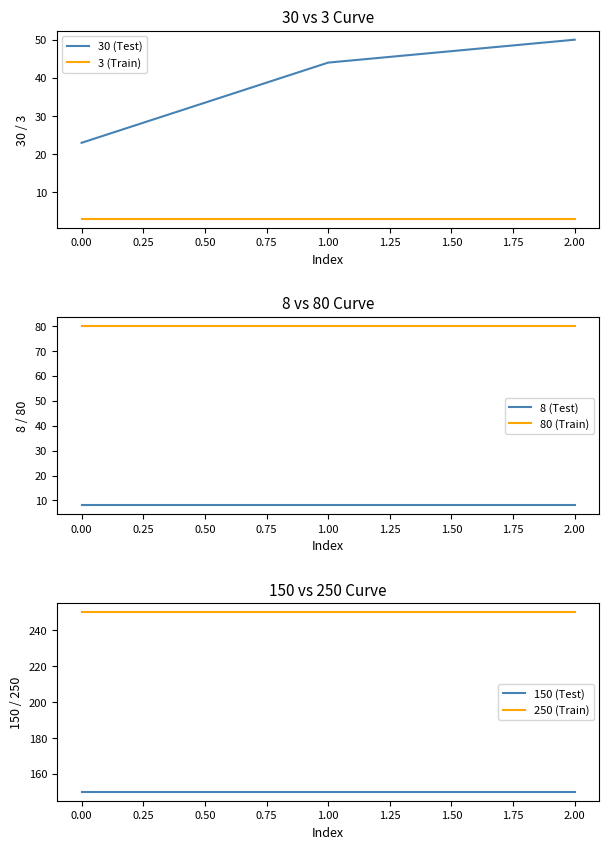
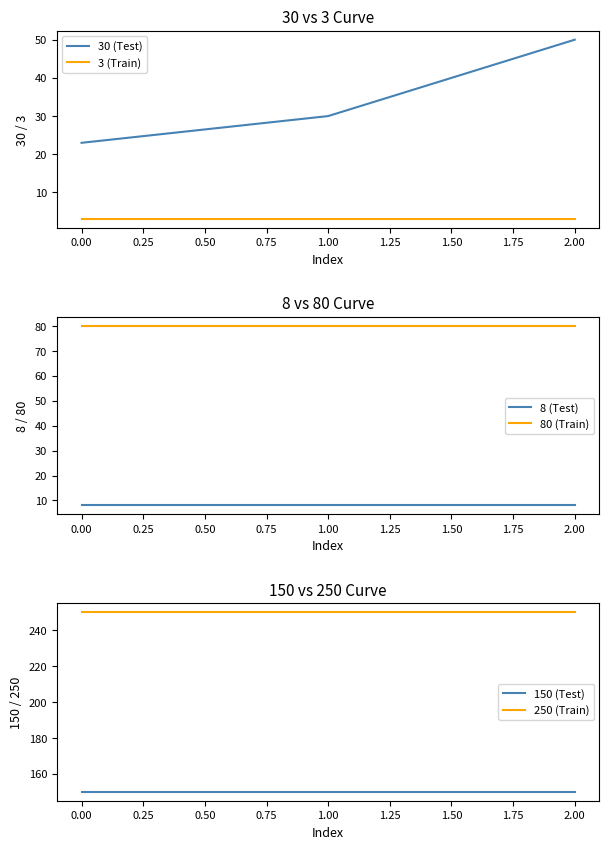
  {
    "30 vs 3 Curve": {
      "30 (Test)": {
        "0.00": 23,
-       "1.00": 44,
+       "1.00": 30,
        "2.00": 50
      },
      "3 (Train)": {
        "0.00": 3,
        "1.00": 3,
        "2.00": 3
      }
    },
    "8 vs 80 Curve": {
      "8 (Test)": {
        "0.00": 8,
        "1.00": 8,
        "2.00": 8
      },
      "80 (Train)": {
        "0.00": 80,
        "1.00": 80,
        "2.00": 80
      }
    },
    "150 vs 250 Curve": {
      "150 (Test)": {
        "0.00": 150,
        "1.00": 150,
        "2.00": 150
      },
      "250 (Train)": {
        "0.00": 250,
        "1.00": 250,
        "2.00": 250
      }
    }
  }
